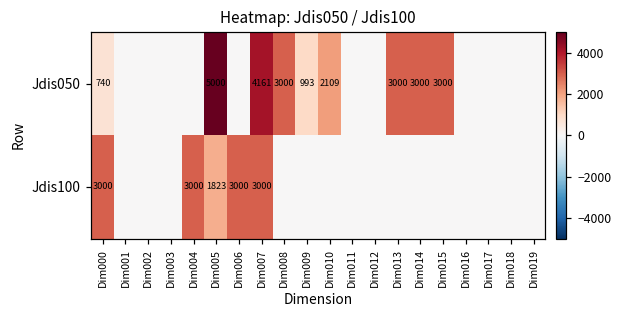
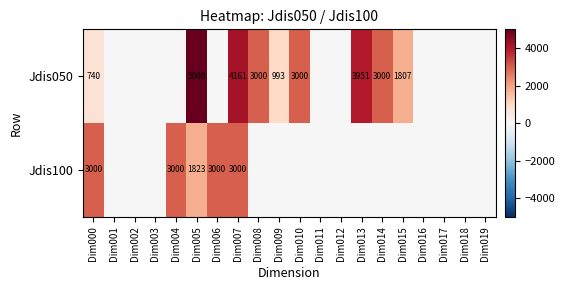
  {
    "Jdis050": {
      "Dim000": 740,
      "Dim005": 5000,
      "Dim007": 4161,
      "Dim008": 3000,
      "Dim009": 993,
-     "Dim010": 2109,
-     "Dim013": 3000,
+     "Dim010": 3000,
+     "Dim013": 3951,
      "Dim014": 3000,
-     "Dim015": 3000
+     "Dim015": 1807
    },
    "Jdis100": {
      "Dim000": 3000,
      "Dim004": 3000,
      "Dim005": 1823,
      "Dim006": 3000,
      "Dim007": 3000
    }
  }
